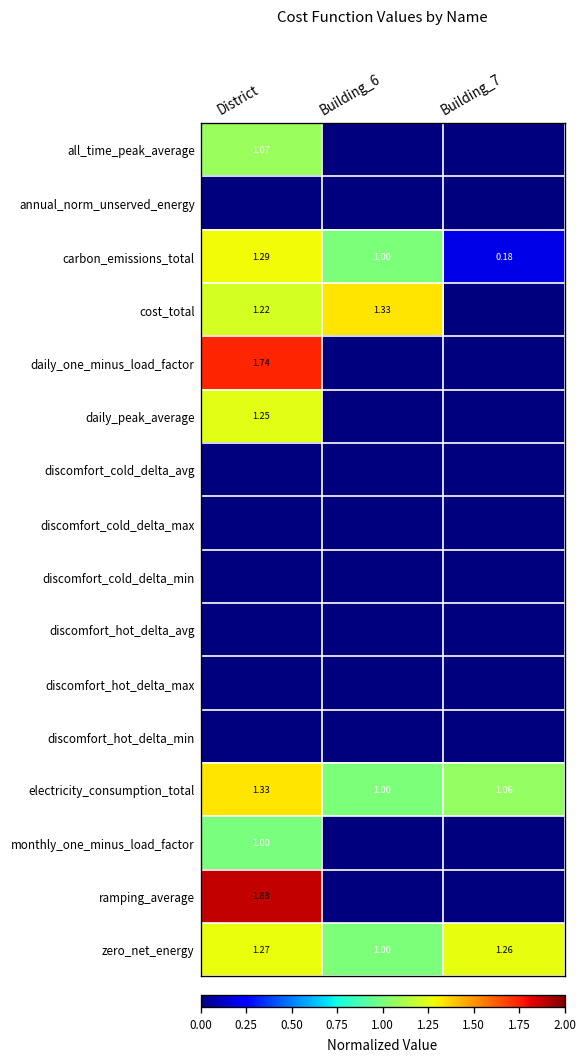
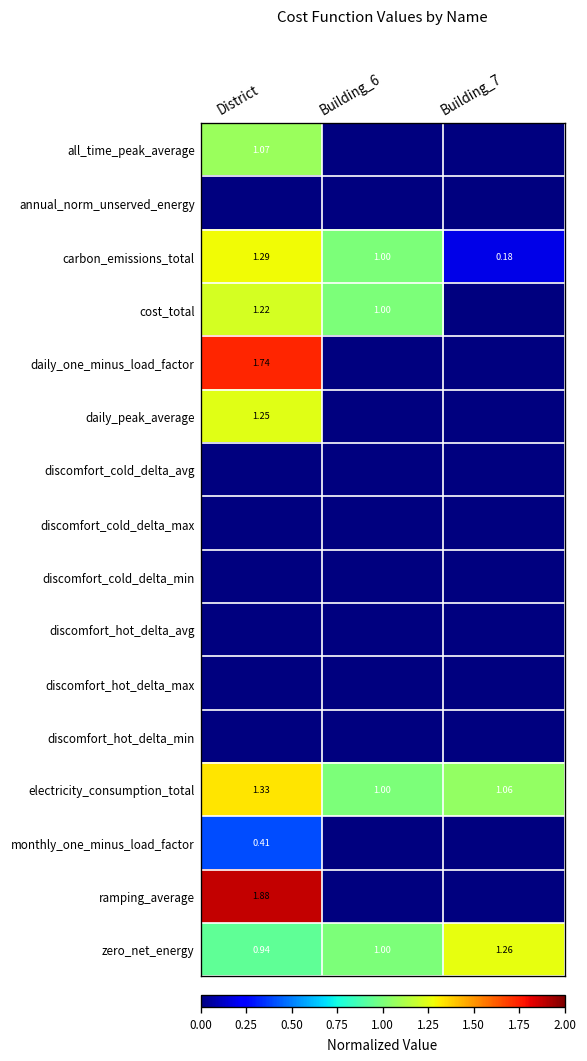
  {
    "all_time_peak_average": {
      "District": 1.07
    },
    "carbon_emissions_total": {
      "District": 1.29,
      "Building_6": 1.00,
      "Building_7": 0.18
    },
    "cost_total": {
      "District": 1.22,
-     "Building_6": 1.33
+     "Building_6": 1.00
    },
    "daily_one_minus_load_factor": {
      "District": 1.74
    },
    "daily_peak_average": {
      "District": 1.25
    },
    "electricity_consumption_total": {
      "District": 1.33,
      "Building_6": 1.00,
      "Building_7": 1.06
    },
    "monthly_one_minus_load_factor": {
-     "District": 1.00
+     "District": 0.41
    },
    "ramping_average": {
      "District": 1.88
    },
    "zero_net_energy": {
-     "District": 1.27,
+     "District": 0.94,
      "Building_6": 1.00,
      "Building_7": 1.26
    }
  }
